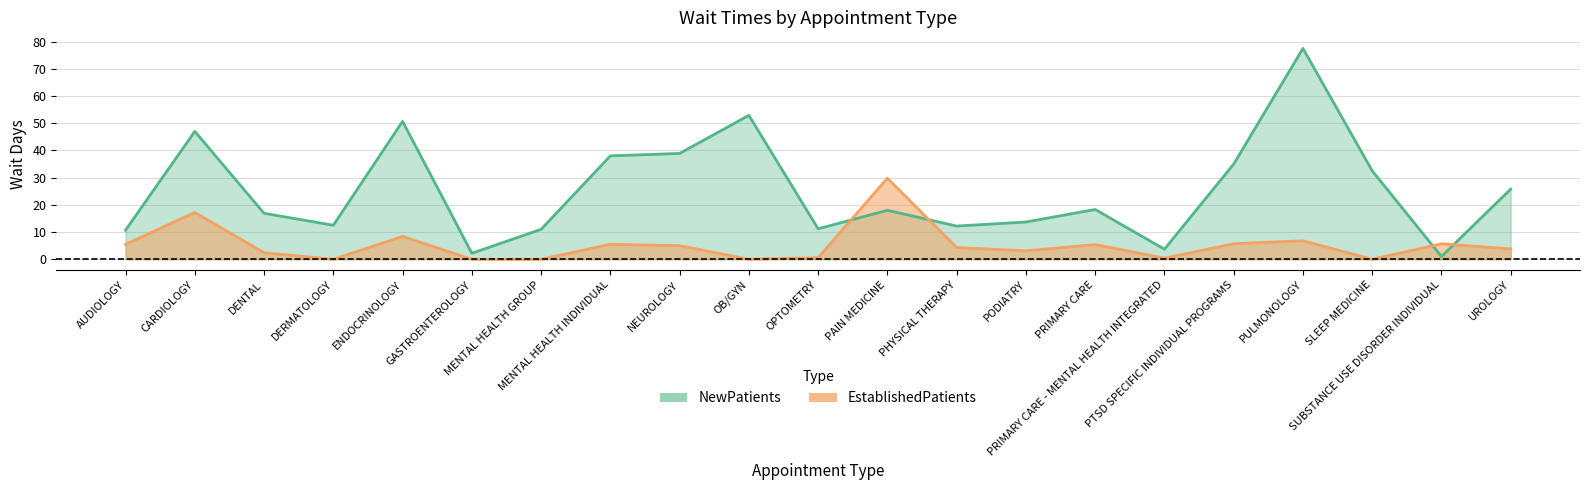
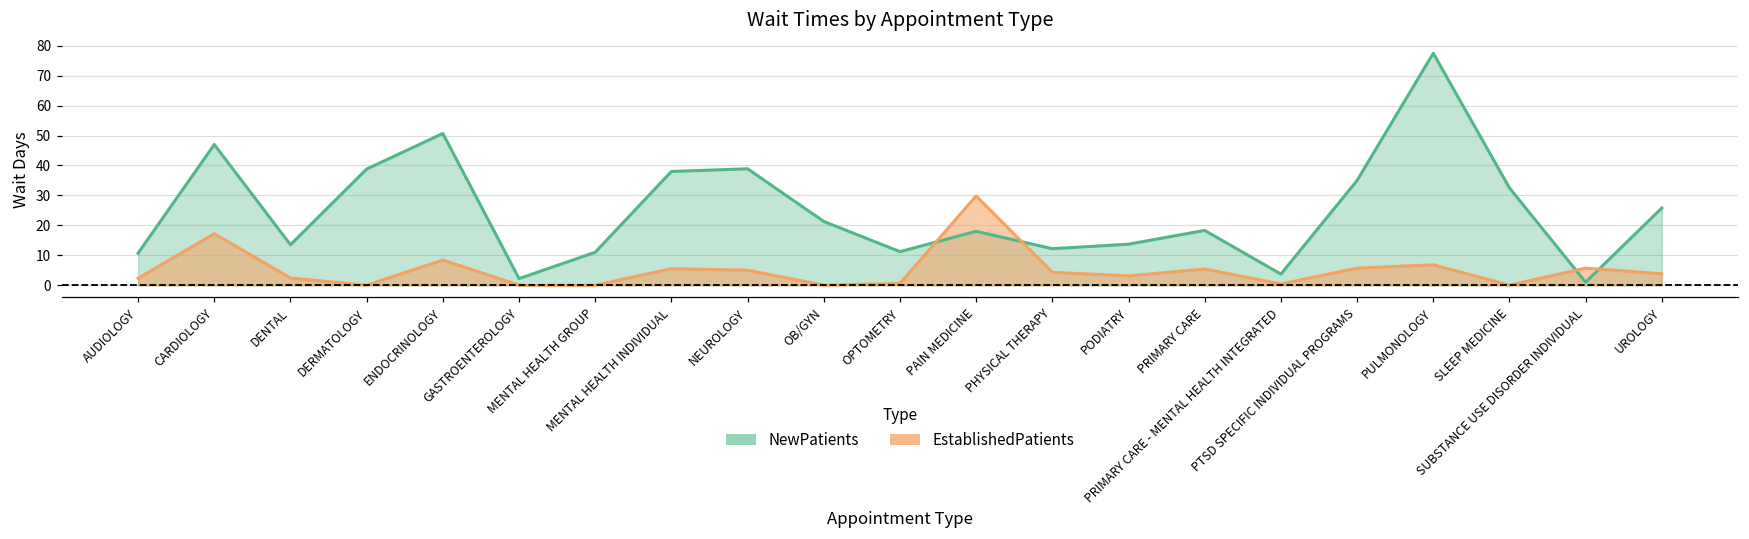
  {
    "NewPatients": {
      "AUDIOLOGY": 11,
      "CARDIOLOGY": 47,
-     "DENTAL": 17,
-     "DERMATOLOGY": 13,
+     "DENTAL": 14,
+     "DERMATOLOGY": 39,
      "ENDOCRINOLOGY": 51,
      "GASTROENTEROLOGY": 2,
      "MENTAL HEALTH GROUP": 11,
      "MENTAL HEALTH INDIVIDUAL": 38,
      "NEUROLOGY": 39,
-     "OB/GYN": 53,
+     "OB/GYN": 21,
      "OPTOMETRY": 11,
      "PAIN MEDICINE": 18,
      "PHYSICAL THERAPY": 12,
      "PODIATRY": 14,
      "PRIMARY CARE": 18,
      "PRIMARY CARE - MENTAL HEALTH INTEGRATED": 4,
      "PTSD SPECIFIC INDIVIDUAL PROGRAMS": 35,
      "PULMONOLOGY": 78,
      "SLEEP MEDICINE": 33,
      "SUBSTANCE USE DISORDER INDIVIDUAL": 1,
      "UROLOGY": 26
    },
    "EstablishedPatients": {
-     "AUDIOLOGY": 6,
+     "AUDIOLOGY": 2,
      "CARDIOLOGY": 17,
      "DENTAL": 2,
      "DERMATOLOGY": 0,
      "ENDOCRINOLOGY": 8,
      "GASTROENTEROLOGY": 0,
      "MENTAL HEALTH GROUP": 0,
      "MENTAL HEALTH INDIVIDUAL": 6,
      "NEUROLOGY": 5,
      "OB/GYN": 0,
      "OPTOMETRY": 1,
      "PAIN MEDICINE": 30,
      "PHYSICAL THERAPY": 4,
      "PODIATRY": 3,
      "PRIMARY CARE": 5,
      "PRIMARY CARE - MENTAL HEALTH INTEGRATED": 0,
      "PTSD SPECIFIC INDIVIDUAL PROGRAMS": 6,
      "PULMONOLOGY": 7,
      "SLEEP MEDICINE": 0,
      "SUBSTANCE USE DISORDER INDIVIDUAL": 6,
      "UROLOGY": 4
    }
  }
